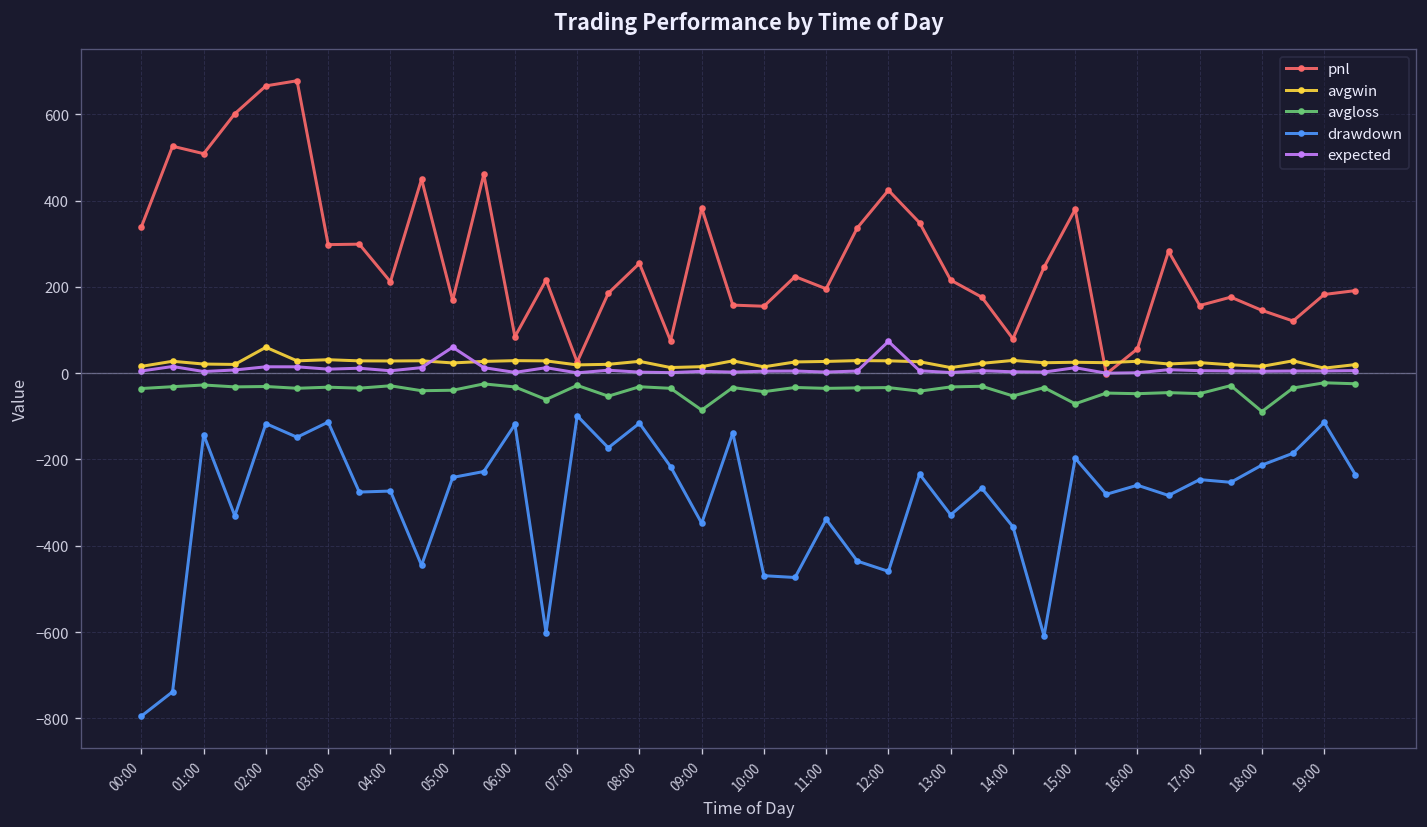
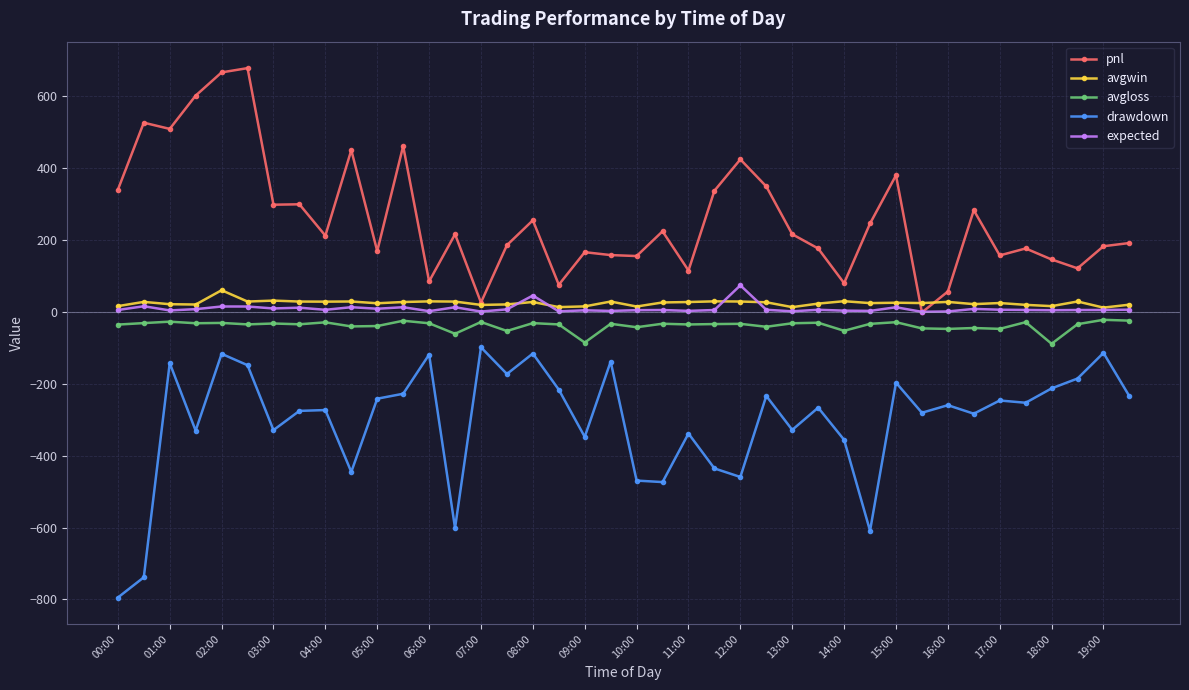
  {
    "pnl": {
      "00:00": 340,
      "01:00": 510,
      "02:00": 670,
      "03:00": 300,
      "04:00": 210,
      "05:00": 170,
      "06:00": 80,
      "08:00": 250,
-     "09:00": 380,
+     "09:00": 170,
      "10:00": 160,
-     "11:00": 200,
+     "11:00": 110,
      "12:00": 420,
      "13:00": 220,
      "14:00": 80,
      "15:00": 380,
      "16:00": 60,
      "17:00": 160,
      "18:00": 150,
      "19:00": 180
    },
    "avgwin": {
      "00:00": 20,
      "01:00": 20,
      "02:00": 60,
      "03:00": 30,
      "04:00": 30,
      "05:00": 20,
      "06:00": 30,
      "08:00": 30,
      "09:00": 20,
      "10:00": 10,
      "11:00": 30,
      "12:00": 30,
      "13:00": 10,
      "14:00": 30,
      "15:00": 30,
      "16:00": 30,
      "17:00": 20,
      "18:00": 20
    },
    "avgloss": {
      "00:00": -40,
      "01:00": -30,
      "02:00": -30,
      "03:00": -30,
      "04:00": -30,
      "05:00": -40,
      "06:00": -30,
      "07:00": -30,
      "08:00": -30,
      "09:00": -90,
      "10:00": -40,
      "11:00": -40,
      "12:00": -30,
      "13:00": -30,
      "14:00": -50,
-     "15:00": -70,
+     "15:00": -30,
      "16:00": -50,
      "17:00": -50,
      "18:00": -90,
      "19:00": -20
    },
    "drawdown": {
      "00:00": -790,
      "01:00": -140,
      "02:00": -120,
-     "03:00": -110,
+     "03:00": -330,
      "04:00": -270,
      "05:00": -240,
      "06:00": -120,
      "07:00": -100,
      "08:00": -120,
      "09:00": -350,
      "10:00": -470,
      "11:00": -340,
      "12:00": -460,
      "13:00": -330,
      "14:00": -360,
      "15:00": -200,
      "16:00": -260,
      "17:00": -250,
      "18:00": -210,
      "19:00": -110
    },
    "expected": {
      "00:00": 10,
      "01:00": 0,
      "02:00": 10,
      "03:00": 10,
      "04:00": 10,
-     "05:00": 60,
+     "05:00": 10,
      "06:00": 0,
      "07:00": 0,
-     "08:00": 0,
+     "08:00": 50,
      "09:00": 0,
      "10:00": 0,
      "11:00": 0,
      "12:00": 70,
      "13:00": 0,
      "14:00": 0,
      "15:00": 10,
      "16:00": 0,
      "17:00": 10,
      "18:00": 0
    }
  }
